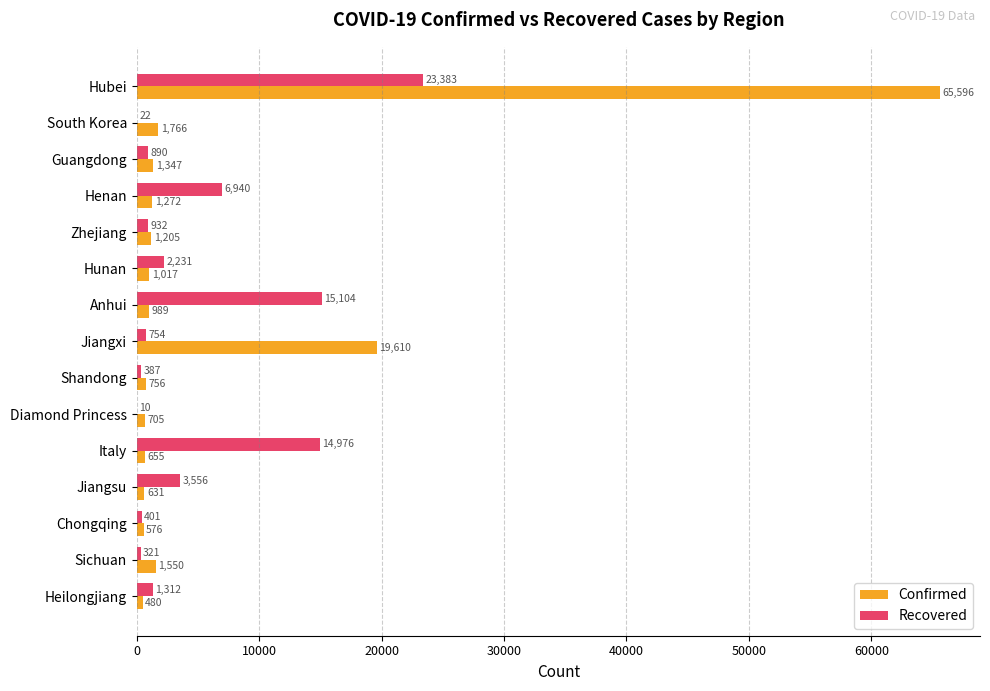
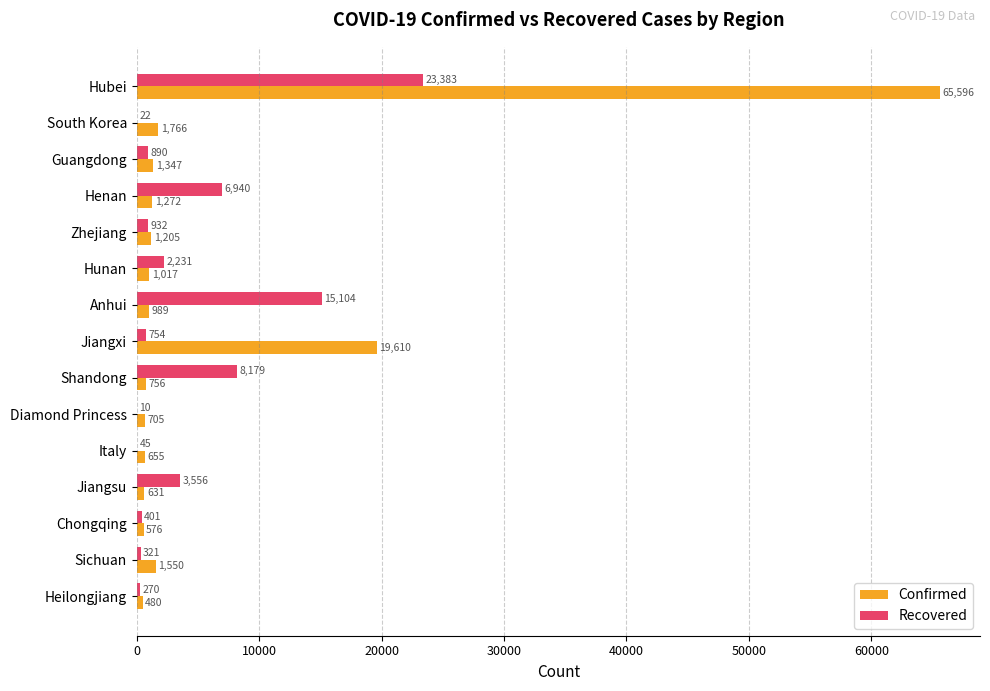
  {
    "Confirmed": {
      "Hubei": "65,596",
      "South Korea": "1,766",
      "Guangdong": "1,347",
      "Henan": "1,272",
      "Zhejiang": "1,205",
      "Hunan": "1,017",
      "Anhui": "989",
      "Jiangxi": "19,610",
      "Shandong": "756",
      "Diamond Princess": "705",
      "Italy": "655",
      "Jiangsu": "631",
      "Chongqing": "576",
      "Sichuan": "1,550",
      "Heilongjiang": "480"
    },
    "Recovered": {
      "Hubei": "23,383",
      "South Korea": "22",
      "Guangdong": "890",
      "Henan": "6,940",
      "Zhejiang": "932",
      "Hunan": "2,231",
      "Anhui": "15,104",
      "Jiangxi": "754",
-     "Shandong": "387",
+     "Shandong": "8,179",
      "Diamond Princess": "10",
-     "Italy": "14,976",
+     "Italy": "45",
      "Jiangsu": "3,556",
      "Chongqing": "401",
      "Sichuan": "321",
-     "Heilongjiang": "1,312"
+     "Heilongjiang": "270"
    }
  }
